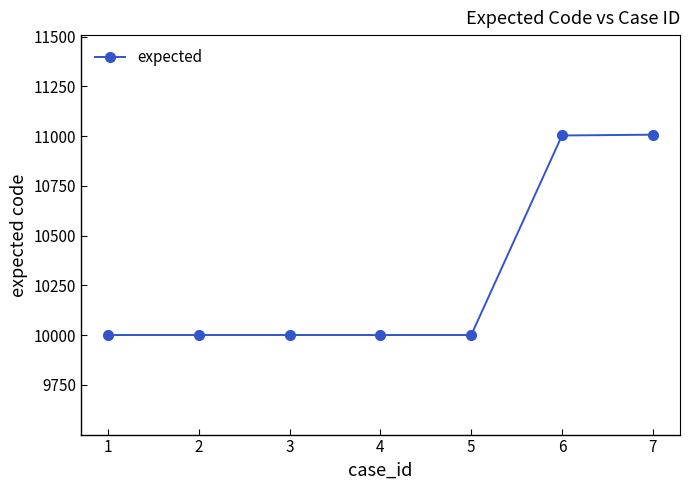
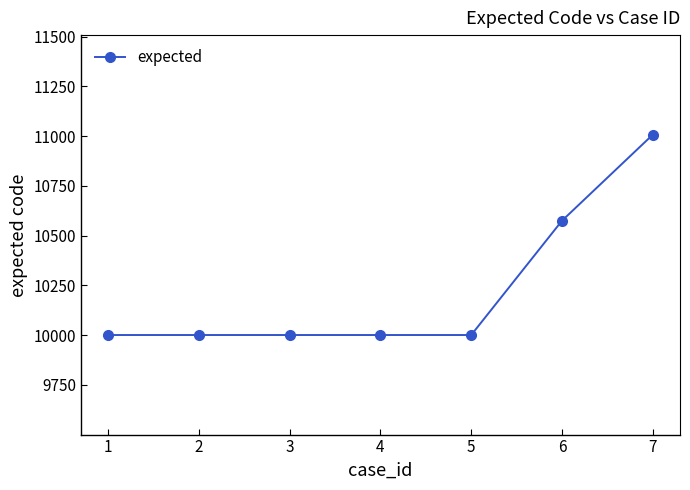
  {
    "1": 10000,
    "2": 10000,
    "3": 10000,
    "4": 10000,
    "5": 10000,
-   "6": 11000,
+   "6": 10580,
    "7": 11010
  }
